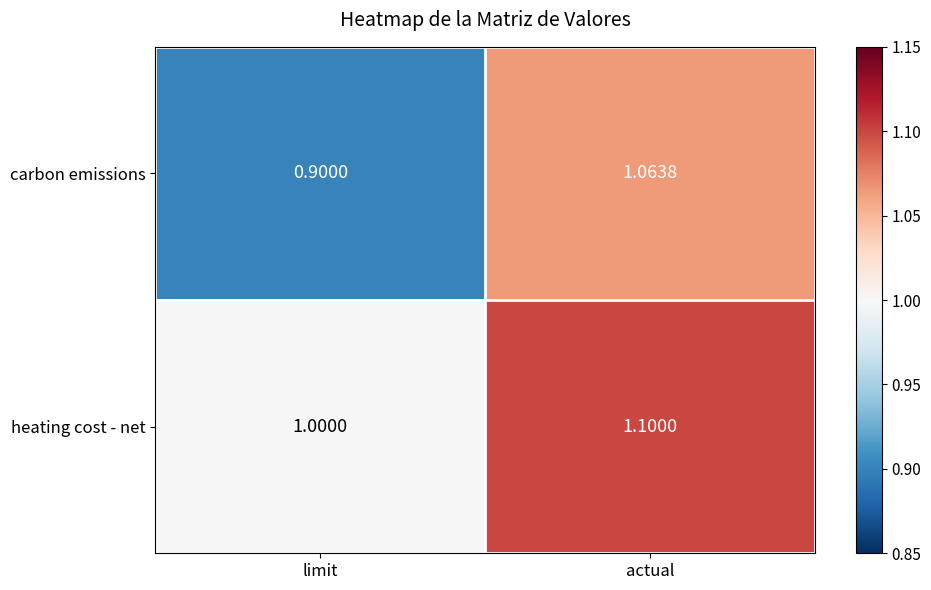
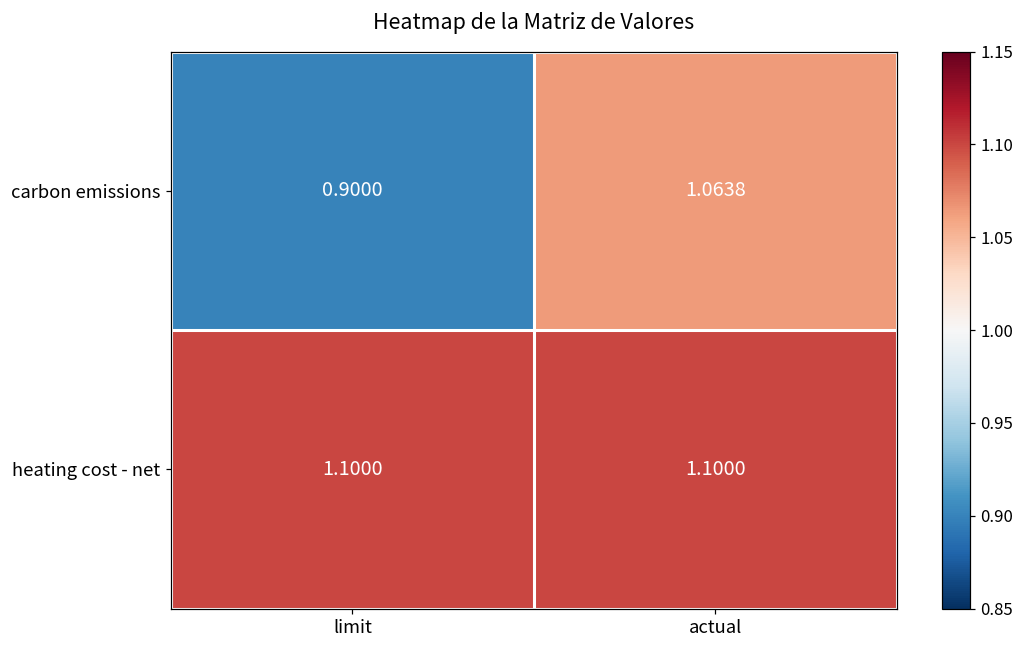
  {
    "carbon emissions": {
      "limit": 0.9000,
      "actual": 1.0638
    },
    "heating cost - net": {
-     "limit": 1.0000,
+     "limit": 1.1000,
      "actual": 1.1000
    }
  }
